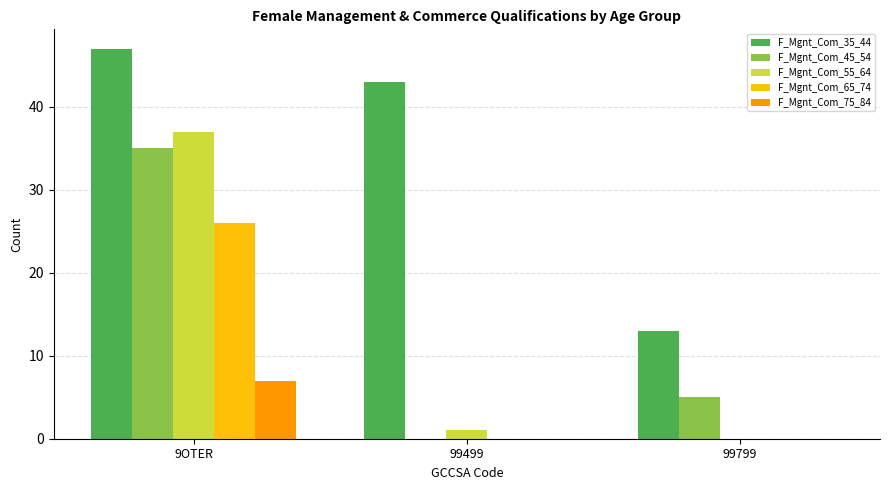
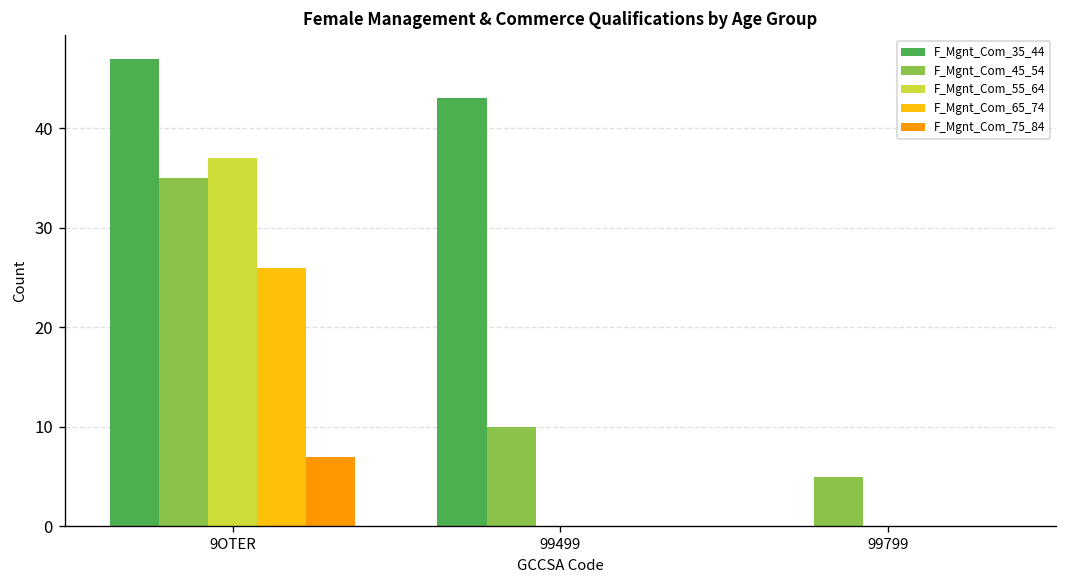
  {
    "F_Mgnt_Com_35_44": {
      "9OTER": 47,
      "99499": 43,
-     "99799": 13
+     "99799": 0
    },
    "F_Mgnt_Com_45_54": {
      "9OTER": 35,
-     "99499": 0,
+     "99499": 10,
      "99799": 5
    },
    "F_Mgnt_Com_55_64": {
      "9OTER": 37,
-     "99499": 1,
+     "99499": 0,
      "99799": 0
    }
  }
